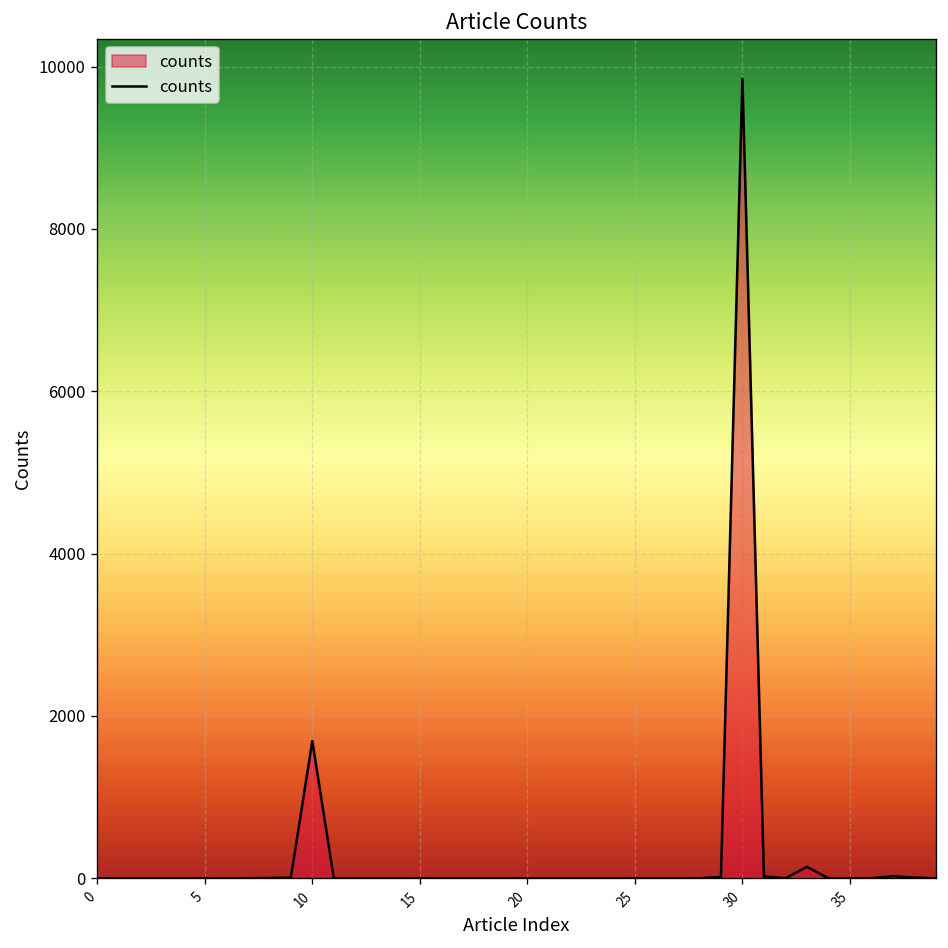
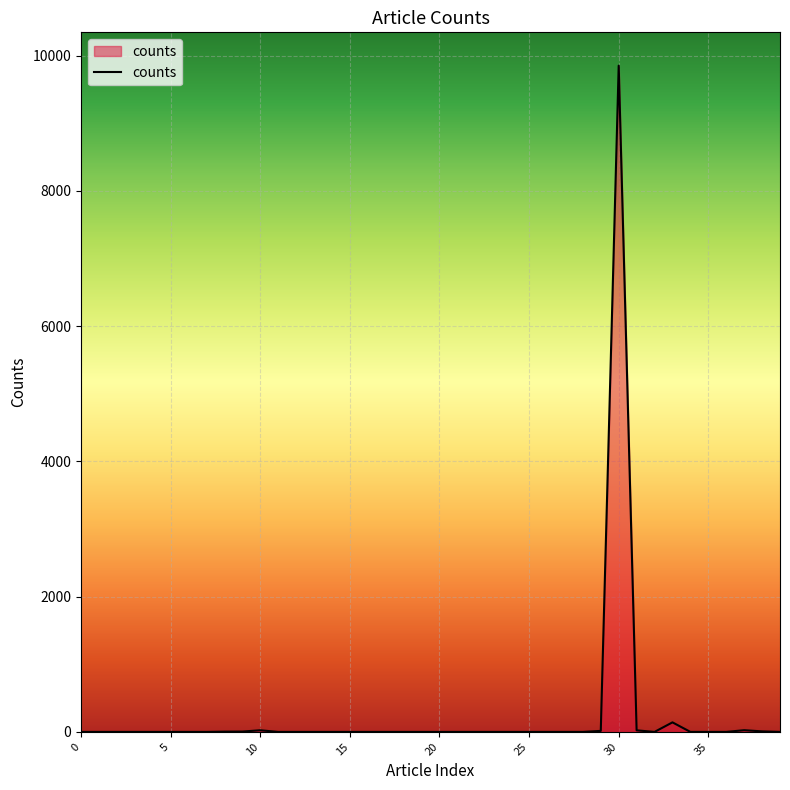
  {
    "0": 0,
    "5": 0,
-   "10": 1700,
+   "10": 0,
    "15": 0,
    "20": 0,
    "25": 0,
    "30": 9900,
    "35": 0
  }
